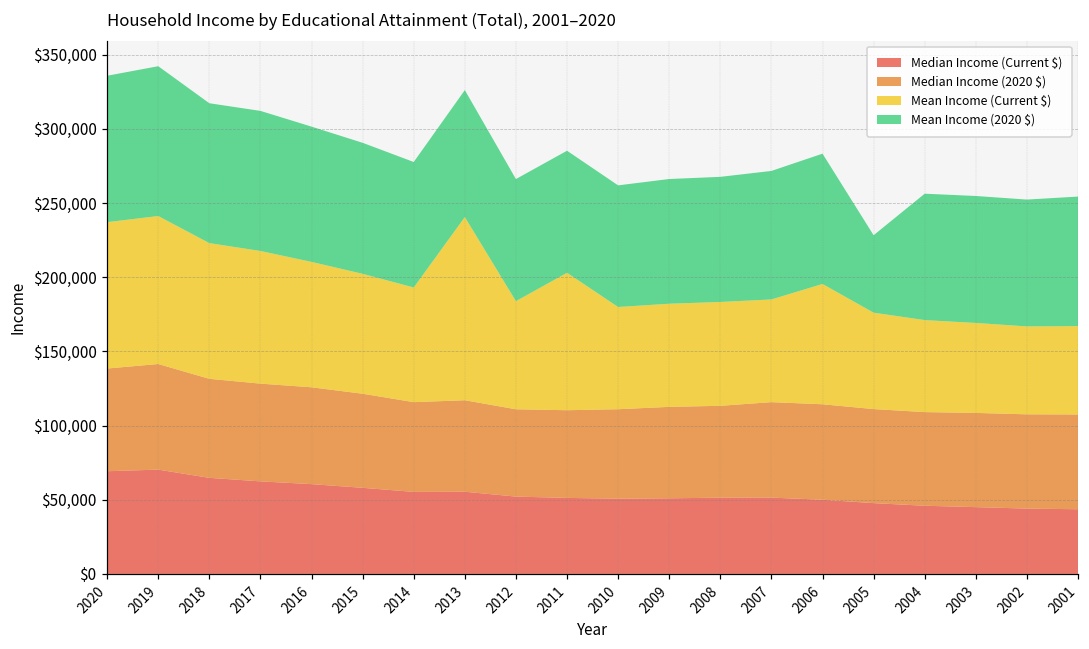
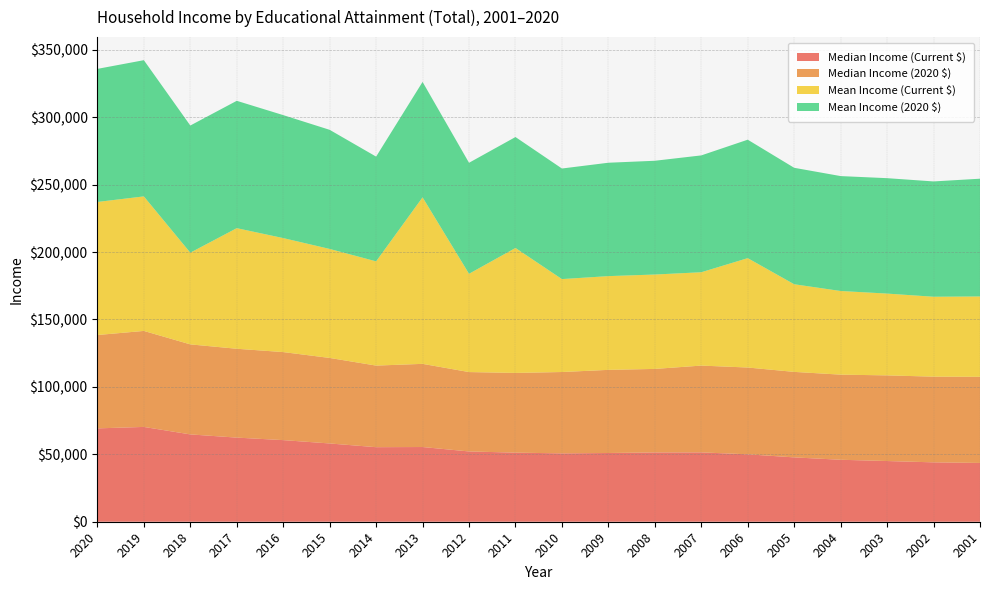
  {
    "Mean Income (Current $)": {
      "2020": "$99,000",
      "2019": "$100,000",
-     "2018": "$91,000",
+     "2018": "$68,000",
      "2017": "$89,000",
      "2016": "$85,000",
      "2015": "$81,000",
      "2014": "$77,000",
      "2013": "$123,000",
      "2012": "$73,000",
      "2011": "$93,000",
      "2010": "$69,000",
      "2009": "$70,000",
      "2008": "$70,000",
      "2007": "$69,000",
      "2006": "$81,000",
      "2005": "$65,000",
      "2004": "$62,000",
      "2003": "$61,000",
      "2002": "$59,000",
      "2001": "$60,000"
    },
    "Mean Income (2020 $)": {
      "2020": "$99,000",
      "2019": "$101,000",
      "2018": "$94,000",
      "2017": "$94,000",
      "2016": "$91,000",
      "2015": "$88,000",
-     "2014": "$85,000",
+     "2014": "$78,000",
      "2013": "$86,000",
      "2012": "$82,000",
      "2011": "$82,000",
      "2010": "$82,000",
      "2009": "$84,000",
      "2008": "$84,000",
      "2007": "$87,000",
      "2006": "$88,000",
-     "2005": "$52,000",
+     "2005": "$86,000",
      "2004": "$85,000",
      "2003": "$86,000",
      "2002": "$86,000",
      "2001": "$87,000"
    }
  }
